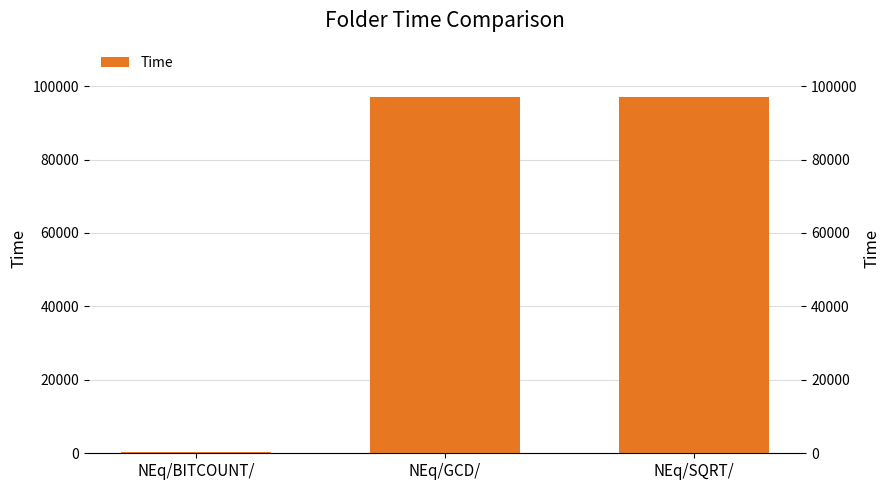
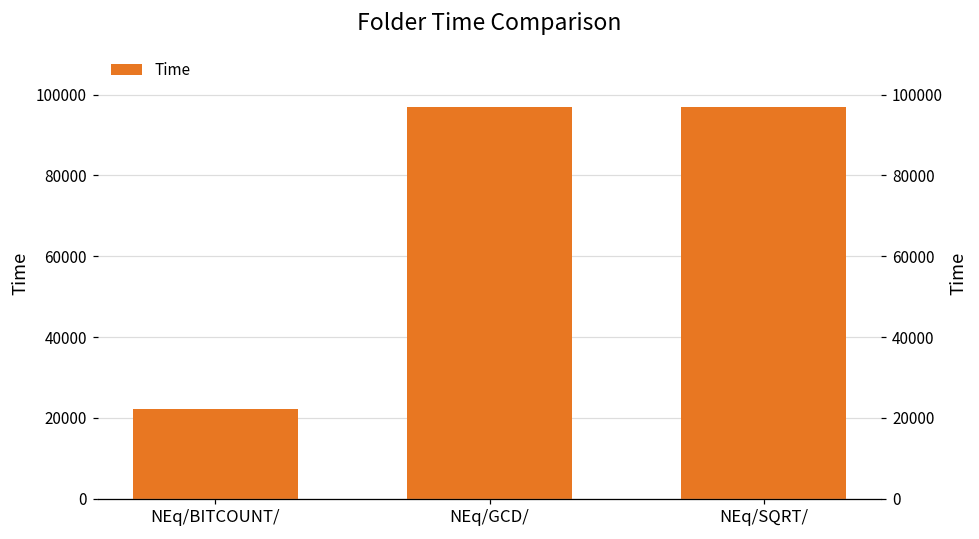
  {
-   "NEq/BITCOUNT/": 0,
+   "NEq/BITCOUNT/": 22000,
    "NEq/GCD/": 97000,
    "NEq/SQRT/": 97000
  }
